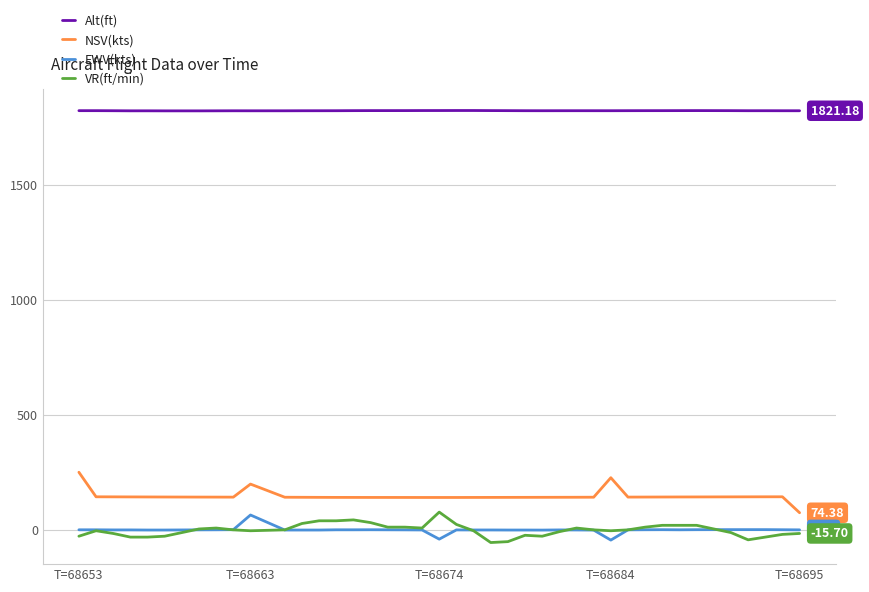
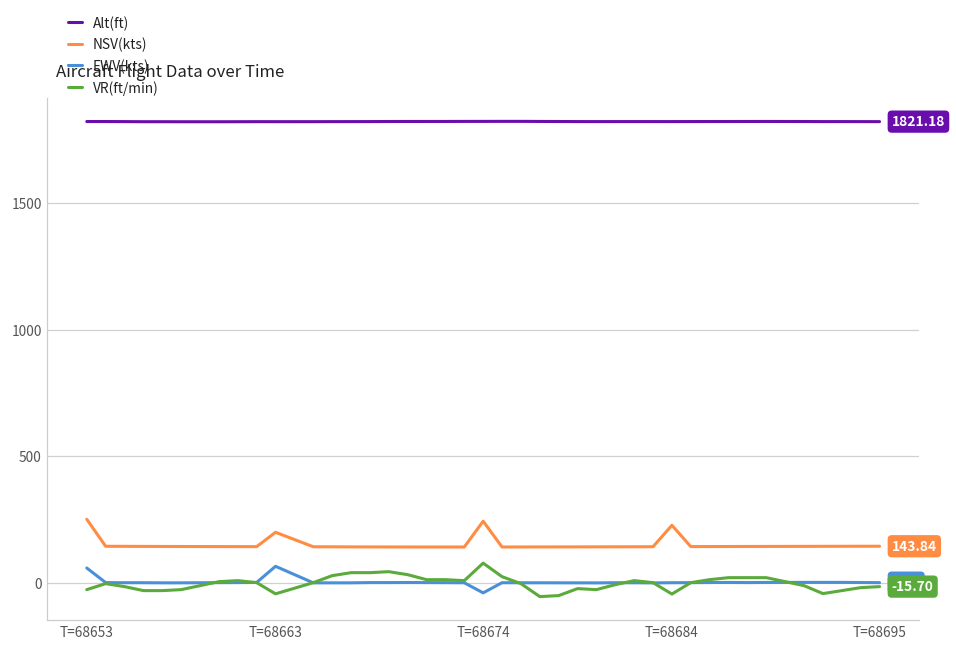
  {
    "Alt(ft)": {
      "T=68653": 1820,
      "T=68663": 1820,
      "T=68674": 1820,
      "T=68684": 1820
    },
    "NSV(kts)": {
-     "T=68674": 140,
-     "T=68695": 74.38
+     "T=68674": 240,
+     "T=68695": 143.84
    },
    "EWV(kts)": {
-     "T=68653": 0,
+     "T=68653": 60,
      "T=68663": 60,
      "T=68674": -40,
-     "T=68684": -40
+     "T=68684": 0
    },
    "VR(ft/min)": {
      "T=68653": -30,
-     "T=68663": 0,
+     "T=68663": -40,
      "T=68674": 80,
-     "T=68684": 0
+     "T=68684": -50
    }
  }
